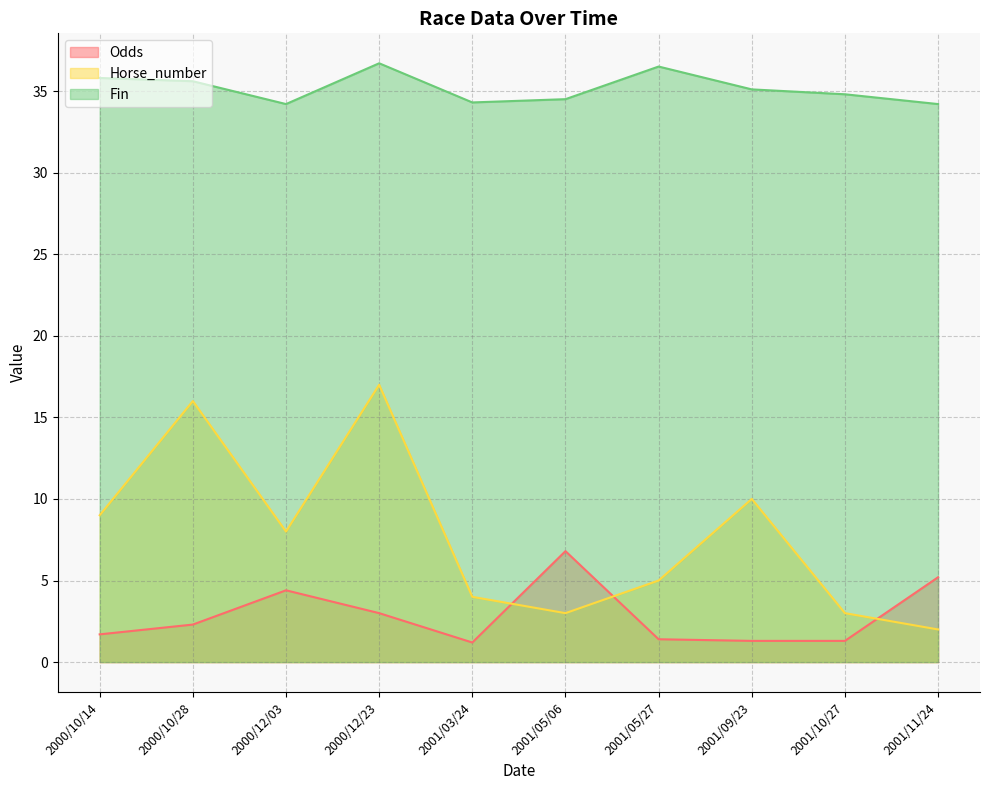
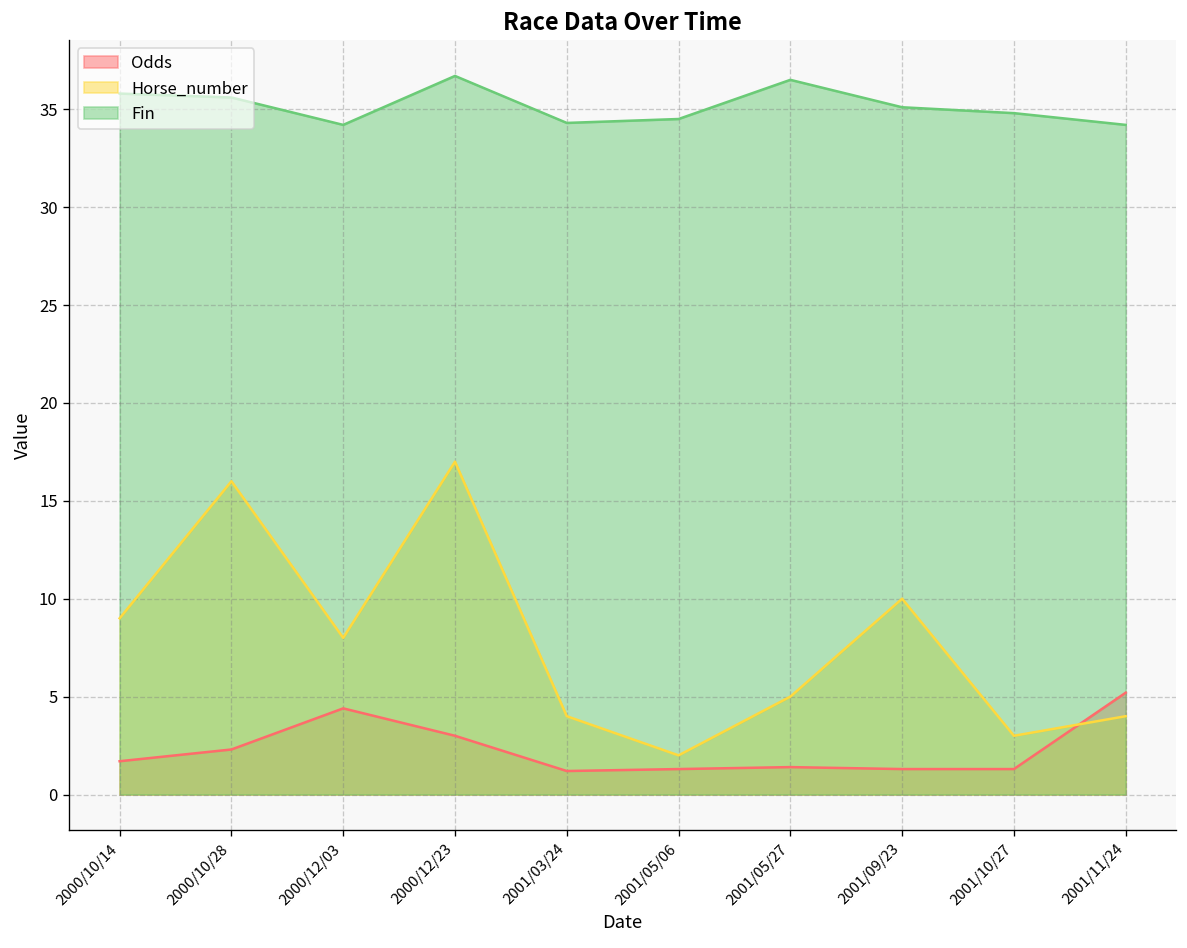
  {
    "Odds": {
      "2000/10/14": 1.7,
      "2000/10/28": 2.3,
      "2000/12/03": 4.4,
      "2000/12/23": 3.0,
      "2001/03/24": 1.2,
-     "2001/05/06": 6.8,
+     "2001/05/06": 1.3,
      "2001/05/27": 1.4,
      "2001/09/23": 1.3,
      "2001/10/27": 1.3,
      "2001/11/24": 5.2
    },
    "Horse_number": {
      "2000/10/14": 9,
      "2000/10/28": 16,
      "2000/12/03": 8,
      "2000/12/23": 17,
      "2001/03/24": 4,
-     "2001/05/06": 3,
+     "2001/05/06": 2,
      "2001/05/27": 5,
      "2001/09/23": 10,
      "2001/10/27": 3,
-     "2001/11/24": 2
+     "2001/11/24": 4
    },
    "Fin": {
      "2000/12/03": 34.2,
      "2000/12/23": 36.7,
      "2001/03/24": 34.3,
      "2001/05/06": 34.5,
      "2001/05/27": 36.5,
      "2001/09/23": 35.1,
      "2001/10/27": 34.8,
      "2001/11/24": 34.2
    }
  }
